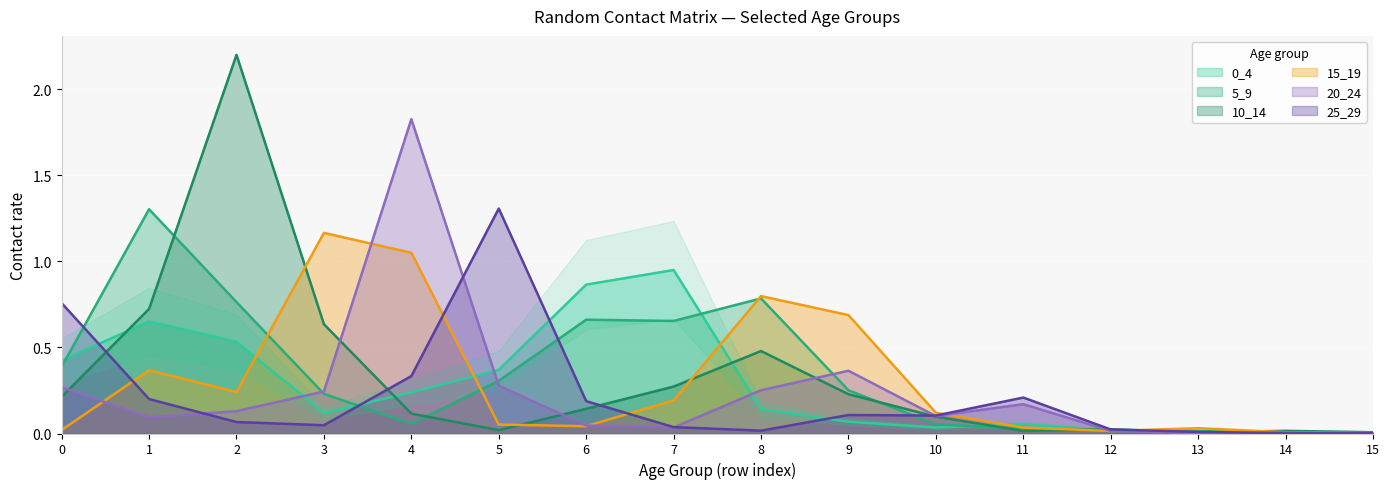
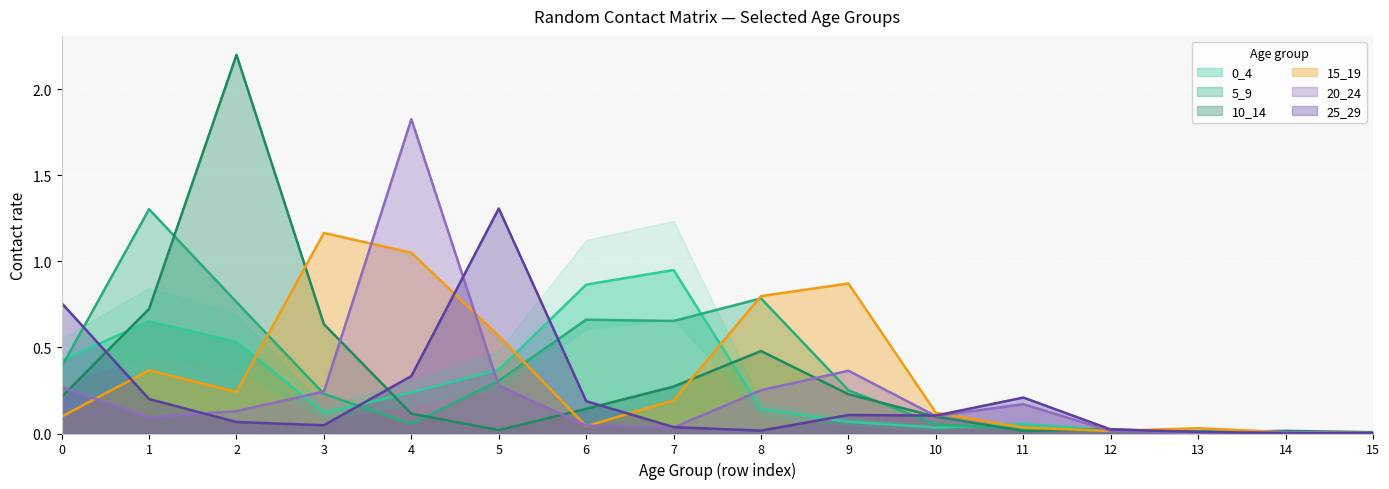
  {
    "15_19": {
-     "0": 0.02,
+     "0": 0.10,
      "1": 0.37,
      "2": 0.24,
      "3": 1.17,
      "4": 1.05,
-     "5": 0.05,
+     "5": 0.57,
      "7": 0.19,
-     "9": 0.69,
+     "9": 0.87,
      "10": 0.12,
      "13": 0.03
    }
  }
